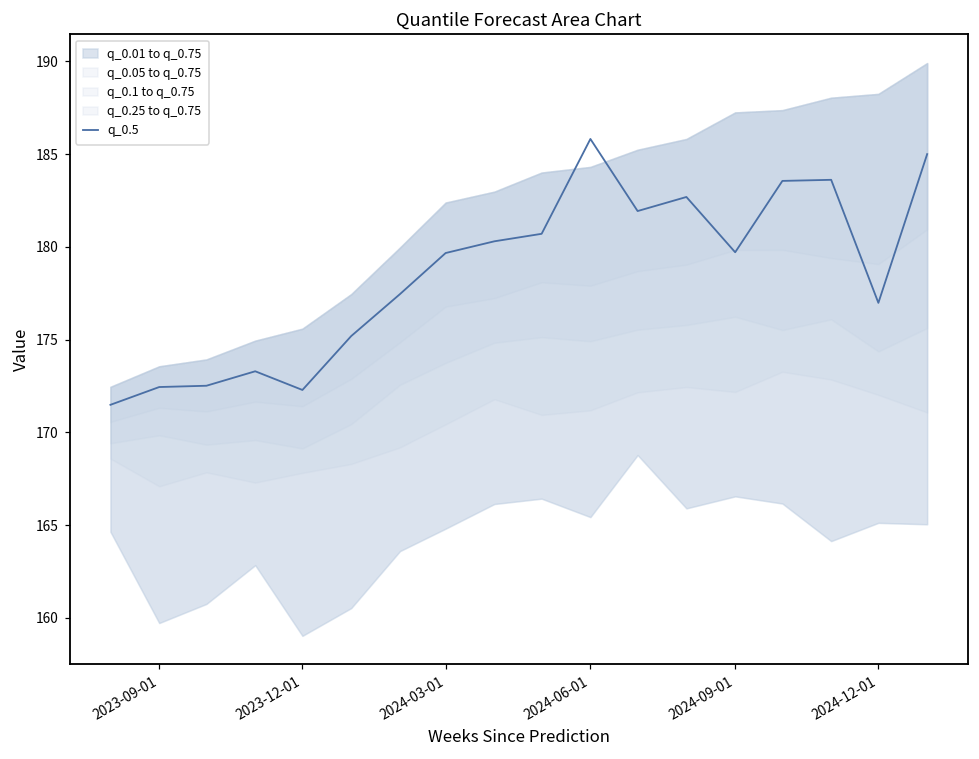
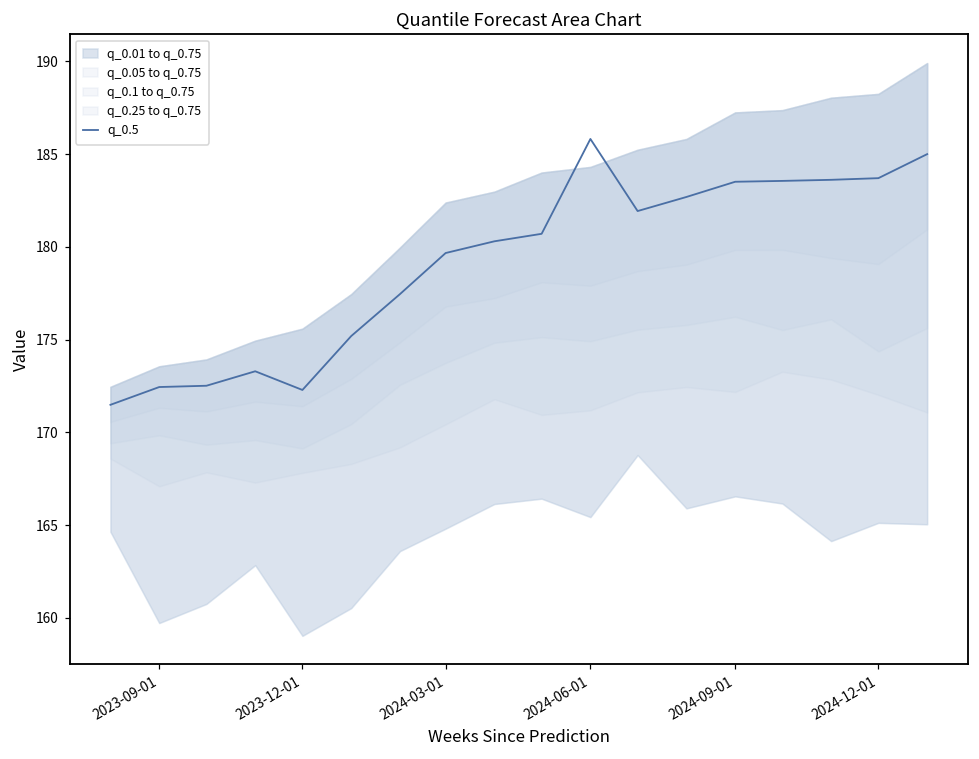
  {
    "q_0.5": {
      "2023-09-01": 172.4,
      "2023-12-01": 172.3,
      "2024-03-01": 179.7,
      "2024-06-01": 185.8,
-     "2024-09-01": 179.7,
-     "2024-12-01": 177.0
+     "2024-09-01": 183.5,
+     "2024-12-01": 183.7
    }
  }
